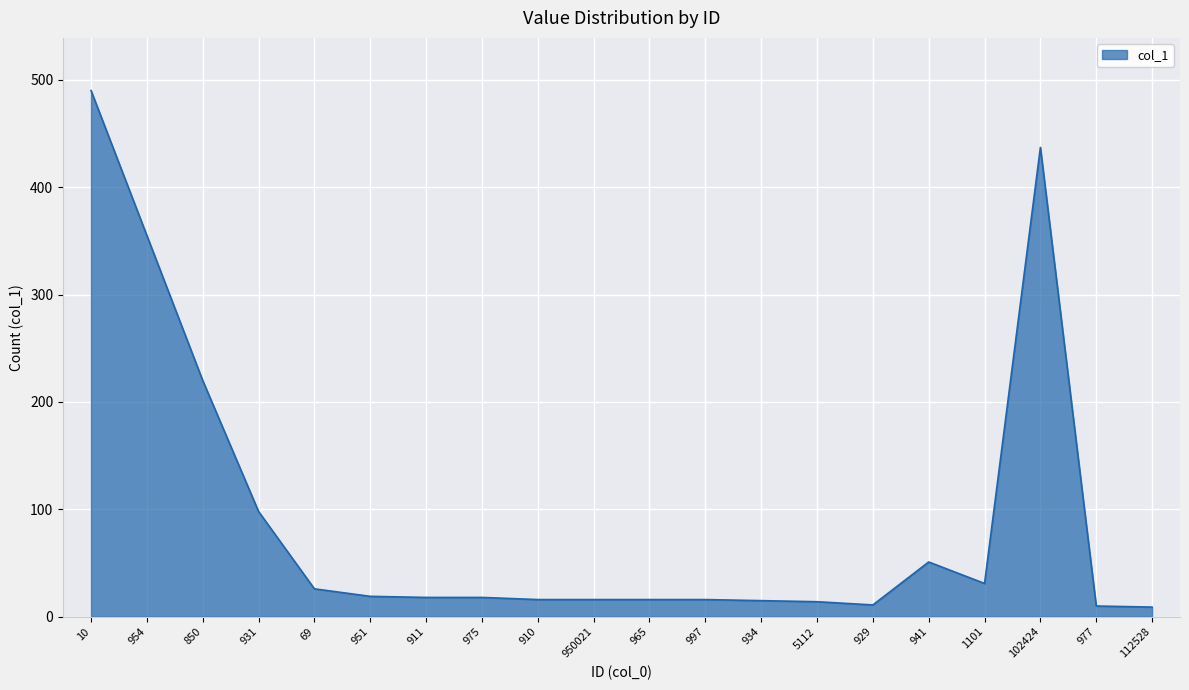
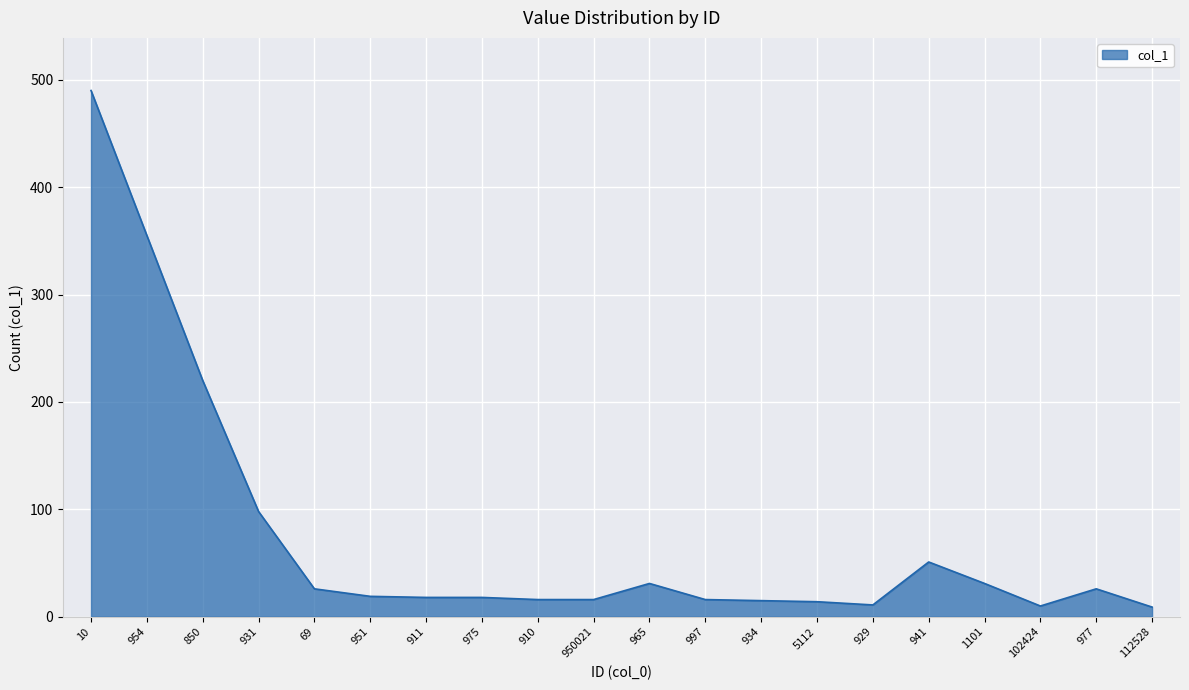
  {
    "10": 490,
    "954": 355,
    "850": 220,
    "931": 98,
    "69": 26,
    "951": 19,
    "911": 18,
    "975": 18,
    "910": 16,
    "950021": 16,
-   "965": 16,
+   "965": 31,
    "997": 16,
    "934": 15,
    "5112": 14,
    "929": 11,
    "941": 51,
    "1101": 31,
-   "102424": 437,
-   "977": 10,
+   "102424": 10,
+   "977": 26,
    "112528": 9
  }
